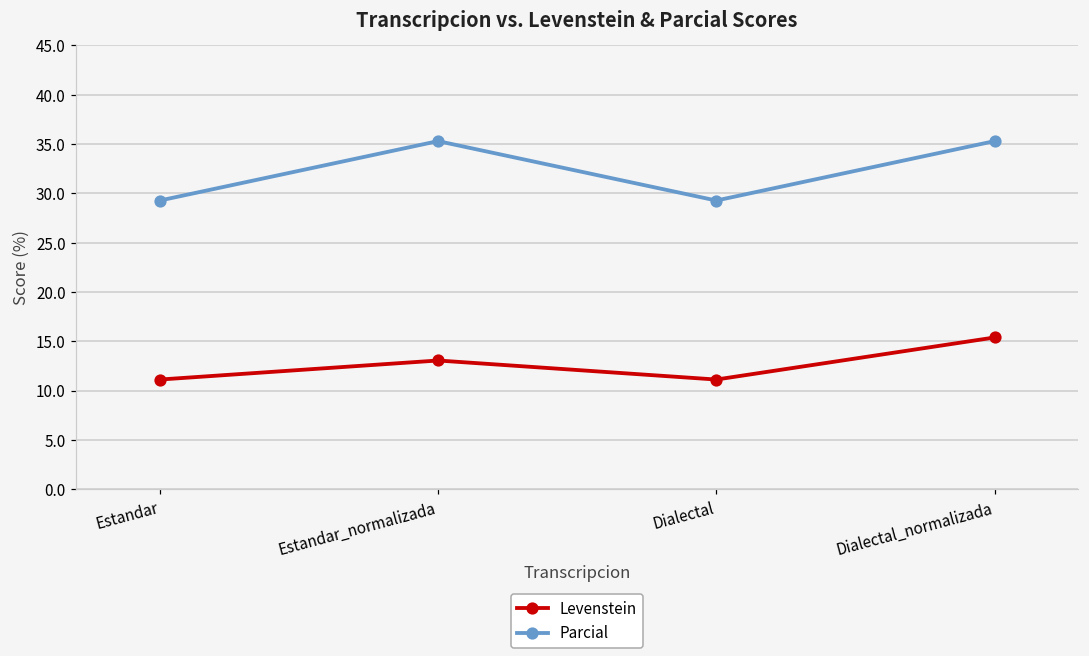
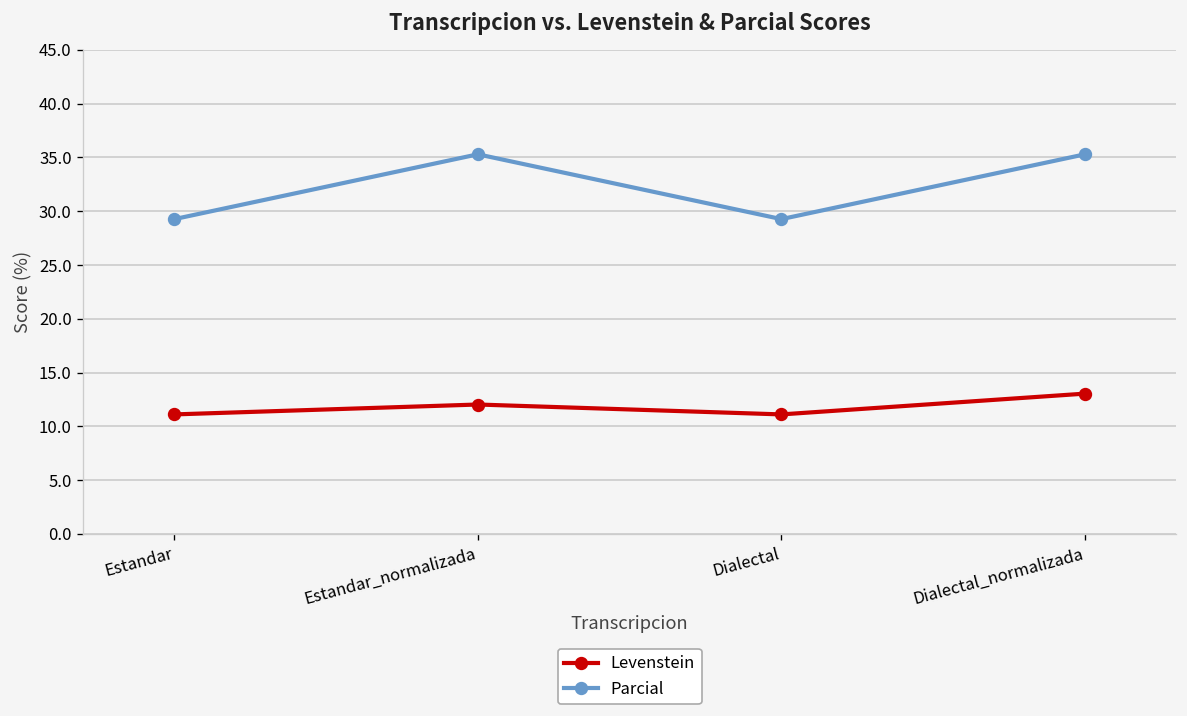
  {
    "Levenstein": {
      "Estandar": 11,
-     "Estandar_normalizada": 13,
+     "Estandar_normalizada": 12,
      "Dialectal": 11,
-     "Dialectal_normalizada": 15
+     "Dialectal_normalizada": 13
    },
    "Parcial": {
      "Estandar": 29,
      "Estandar_normalizada": 35,
      "Dialectal": 29,
      "Dialectal_normalizada": 35
    }
  }
